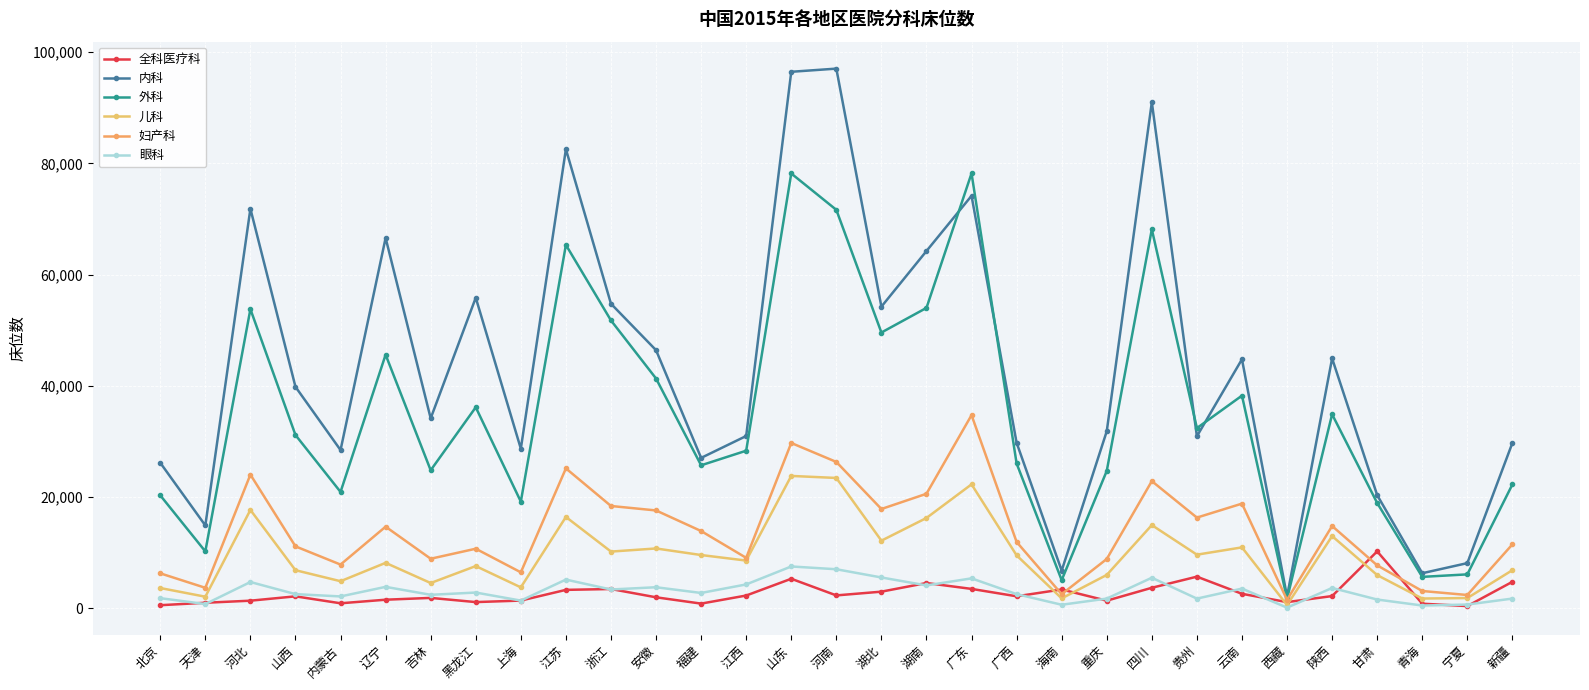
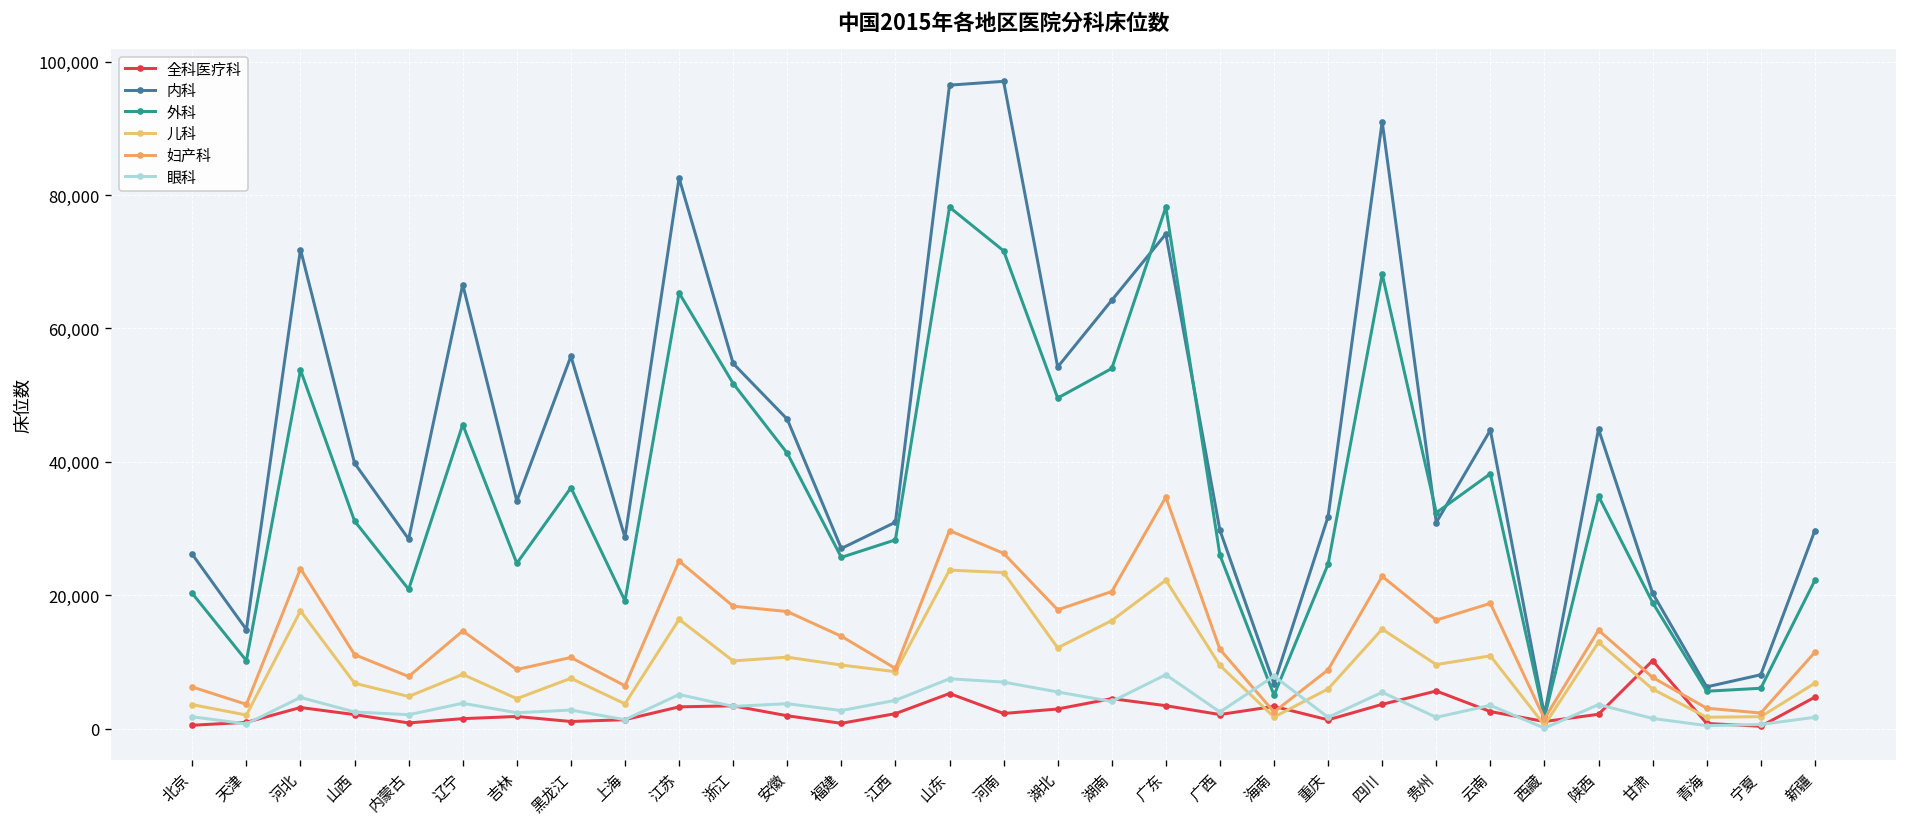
  {
    "全科医疗科": {
      "北京": "1,000",
-     "河北": "1,000",
+     "河北": "3,000",
      "内蒙古": "1,000",
      "辽宁": "2,000",
      "吉林": "2,000",
      "黑龙江": "1,000",
      "江苏": "3,000",
      "安徽": "2,000",
      "福建": "1,000",
      "江西": "2,000",
      "山东": "5,000",
      "河南": "2,000",
      "湖北": "3,000",
      "广东": "3,000",
      "海南": "3,000",
      "四川": "4,000",
      "贵州": "6,000",
      "云南": "3,000",
      "陕西": "2,000",
      "甘肃": "10,000",
      "新疆": "5,000"
    },
    "眼科": {
      "北京": "2,000",
      "河北": "5,000",
      "内蒙古": "2,000",
      "辽宁": "4,000",
      "吉林": "2,000",
      "黑龙江": "3,000",
      "江苏": "5,000",
      "安徽": "4,000",
      "福建": "3,000",
      "江西": "4,000",
      "山东": "7,000",
      "河南": "7,000",
      "湖北": "6,000",
-     "广东": "5,000",
-     "海南": "1,000",
+     "广东": "8,000",
+     "海南": "8,000",
      "四川": "5,000",
      "贵州": "2,000",
      "云南": "4,000",
      "陕西": "4,000",
      "甘肃": "2,000",
      "新疆": "2,000"
    }
  }
